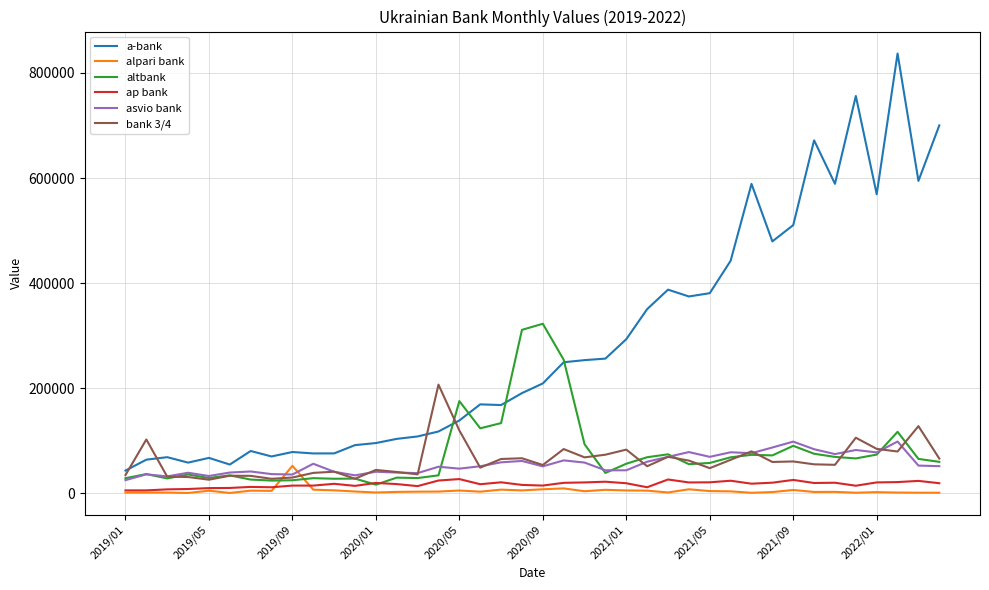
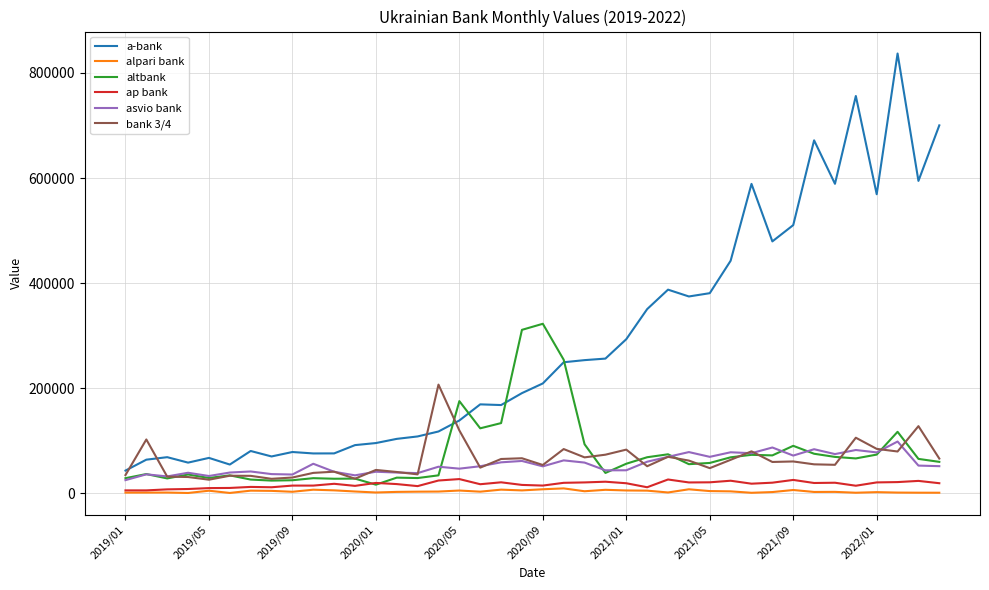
  {
    "a-bank": {
      "2019/01": 40000,
      "2019/05": 70000,
      "2019/09": 80000,
      "2020/01": 100000,
      "2020/05": 140000,
      "2020/09": 210000,
      "2021/01": 290000,
      "2021/05": 380000,
      "2021/09": 510000,
      "2022/01": 570000
    },
    "alpari bank": {
      "2019/05": 10000,
-     "2019/09": 50000,
+     "2019/09": 0,
      "2020/01": 0,
      "2020/05": 10000,
      "2020/09": 10000,
      "2021/01": 10000,
      "2021/05": 0,
      "2021/09": 10000,
      "2022/01": 0
    },
    "altbank": {
      "2019/09": 30000,
      "2020/05": 180000,
      "2020/09": 320000,
      "2021/01": 60000,
      "2021/05": 60000,
      "2021/09": 90000
    },
    "ap bank": {
      "2019/05": 10000,
      "2019/09": 10000,
      "2020/05": 30000,
      "2020/09": 10000,
      "2021/01": 20000,
      "2021/05": 20000,
      "2021/09": 30000,
      "2022/01": 20000
    },
    "asvio bank": {
      "2019/09": 40000,
      "2020/05": 50000,
      "2021/01": 40000,
      "2021/05": 70000,
-     "2021/09": 100000
+     "2021/09": 70000
    },
    "bank 3/4": {
      "2019/01": 30000,
      "2019/09": 30000,
      "2020/05": 120000,
      "2021/01": 80000,
      "2021/05": 50000,
      "2021/09": 60000,
      "2022/01": 80000
    }
  }
